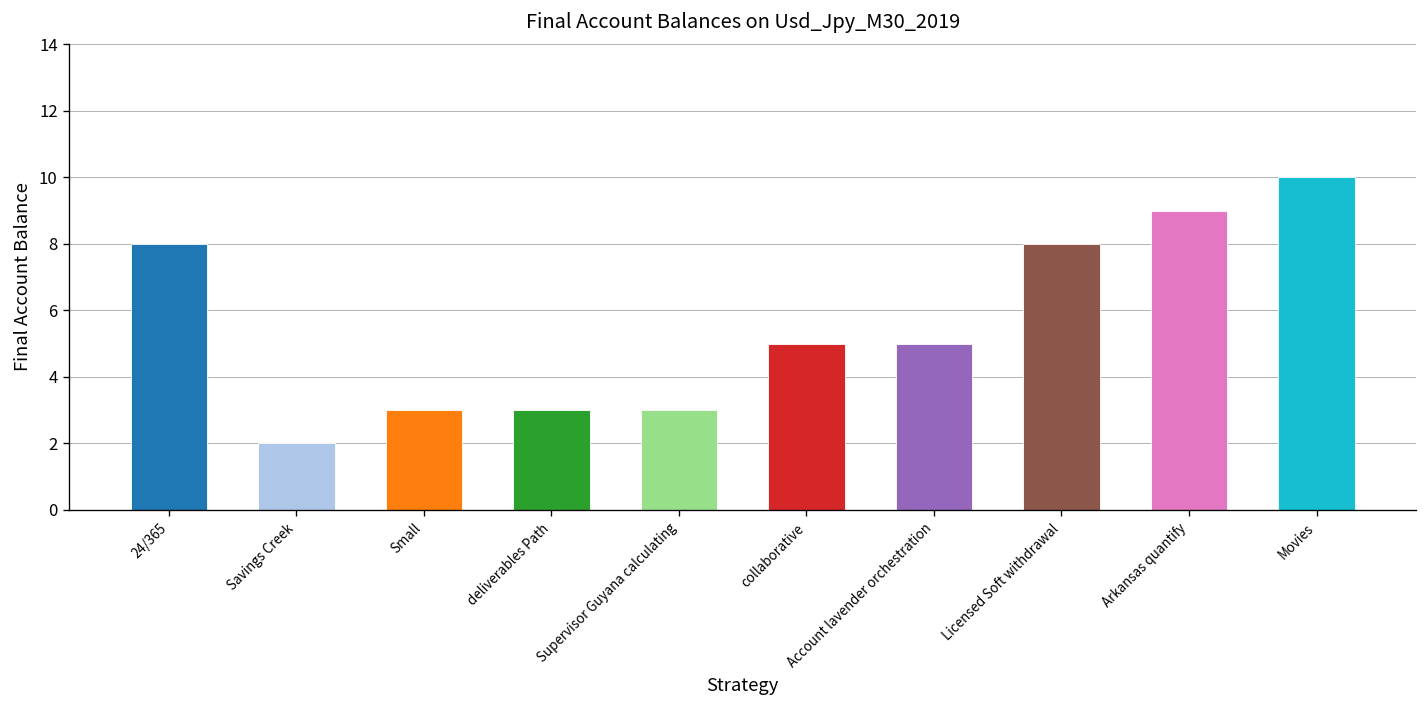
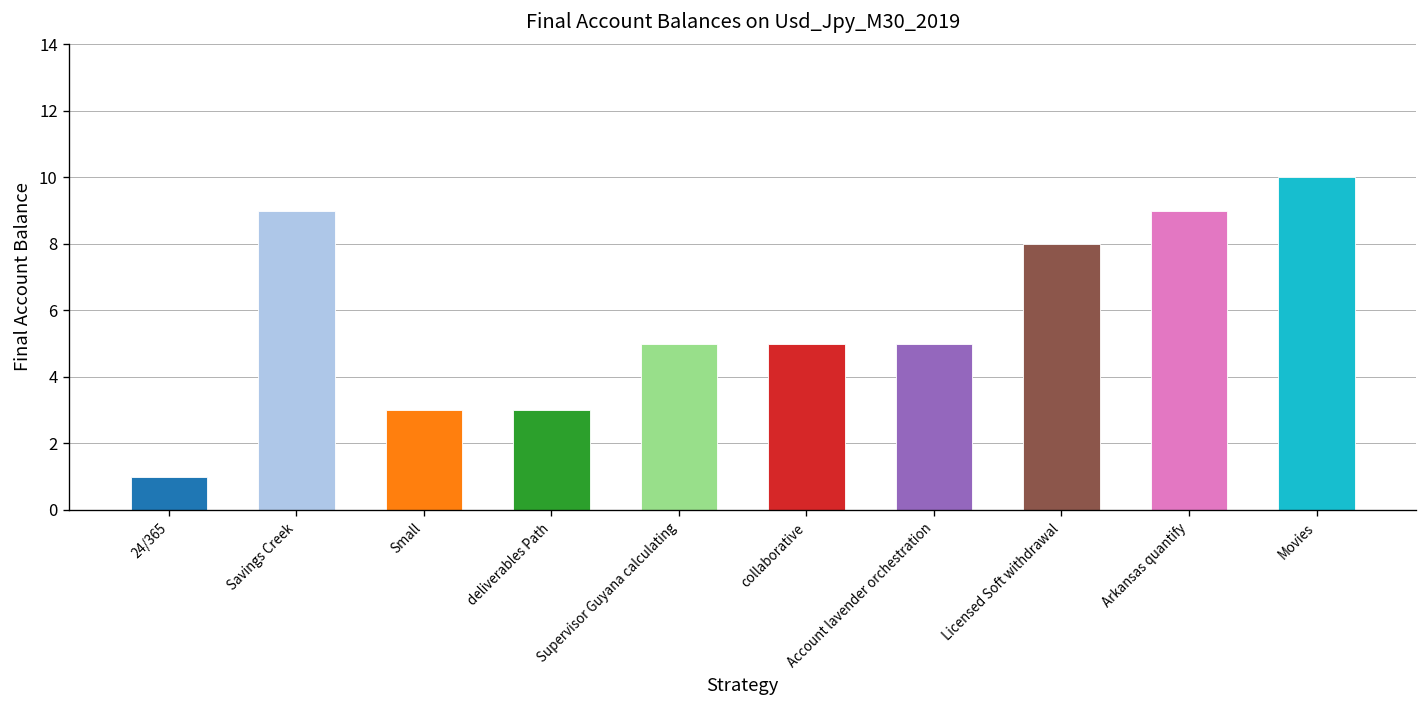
  {
-   "24/365": 8,
-   "Savings Creek": 2,
+   "24/365": 1,
+   "Savings Creek": 9,
    "Small": 3,
    "deliverables Path": 3,
-   "Supervisor Guyana calculating": 3,
+   "Supervisor Guyana calculating": 5,
    "collaborative": 5,
    "Account lavender orchestration": 5,
    "Licensed Soft withdrawal": 8,
    "Arkansas quantify": 9,
    "Movies": 10
  }
